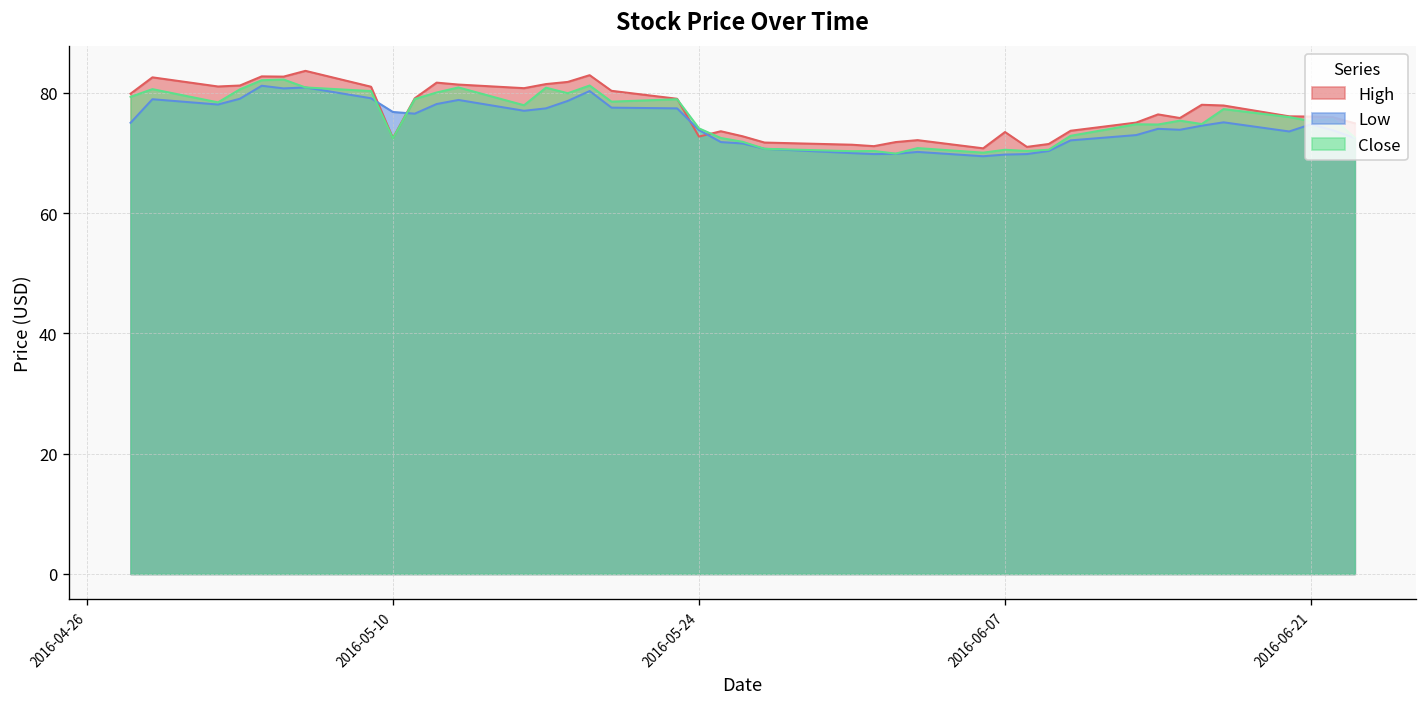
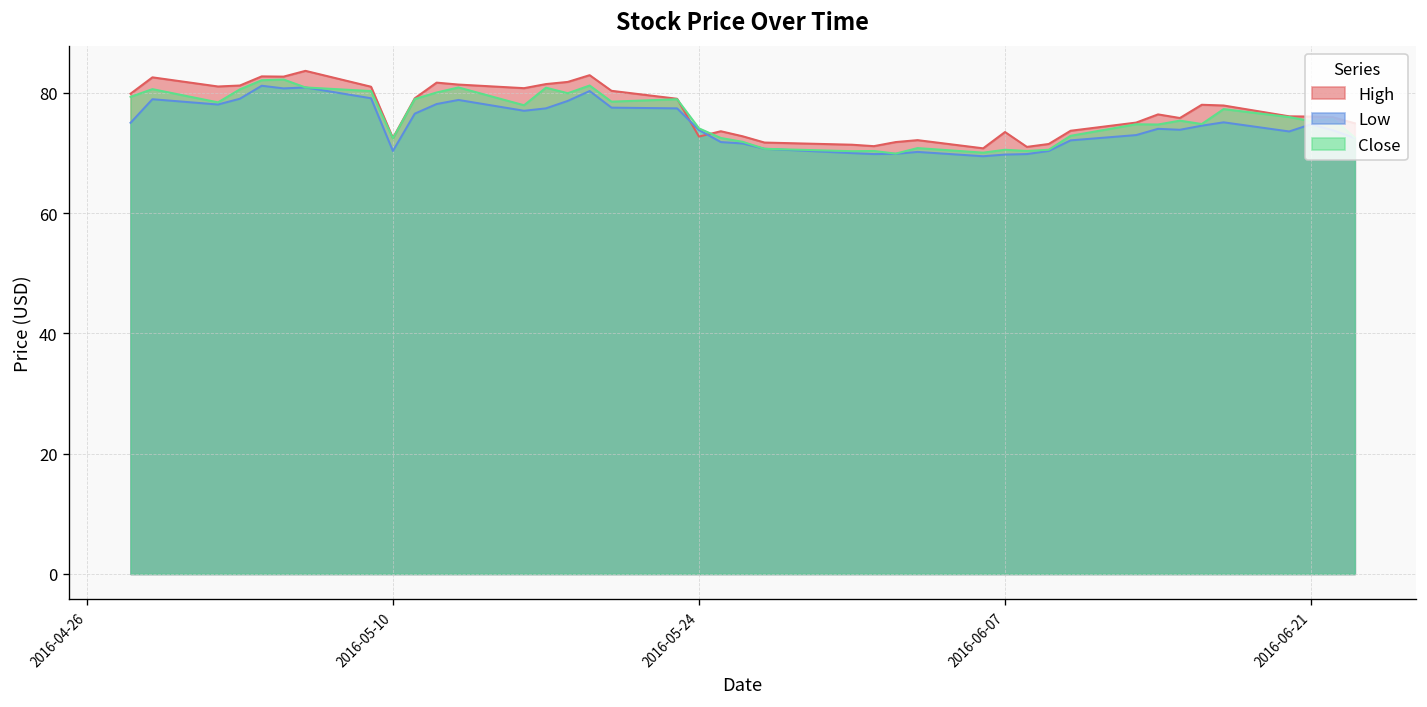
  {
    "High": {
      "2016-05-24": 73,
      "2016-06-07": 73
    },
    "Low": {
-     "2016-05-10": 77,
+     "2016-05-10": 70,
      "2016-06-07": 70
    },
    "Close": {
      "2016-06-07": 71
    }
  }
